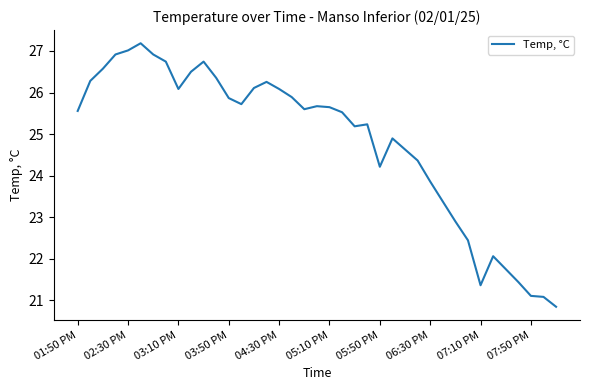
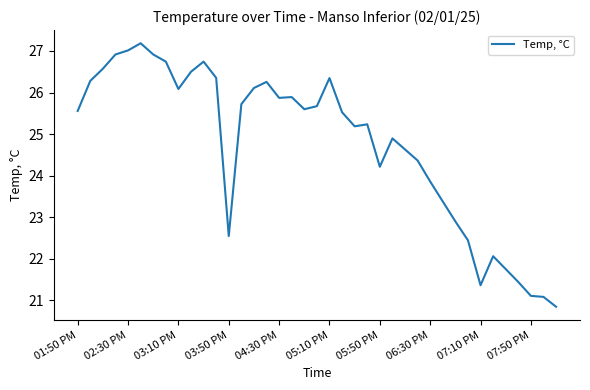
  {
    "01:50 PM": 25.6,
    "02:30 PM": 27.0,
    "03:10 PM": 26.1,
-   "03:50 PM": 25.9,
-   "04:30 PM": 26.1,
-   "05:10 PM": 25.6,
+   "03:50 PM": 22.5,
+   "04:30 PM": 25.9,
+   "05:10 PM": 26.3,
    "05:50 PM": 24.2,
    "06:30 PM": 23.9,
    "07:10 PM": 21.4,
    "07:50 PM": 21.1
  }
